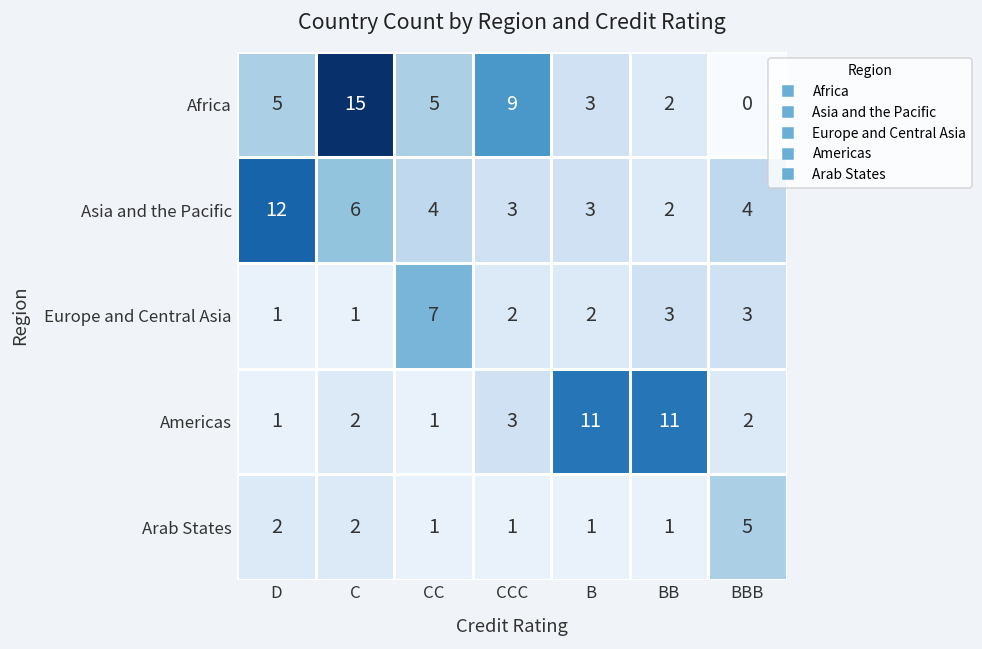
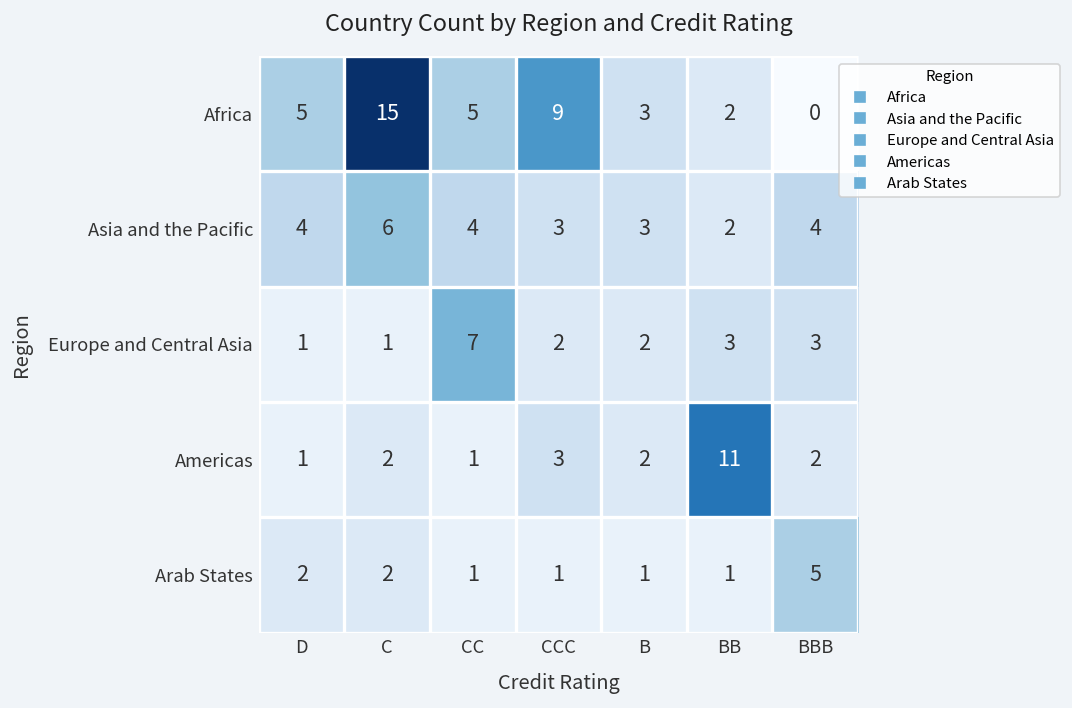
  {
    "Africa": {
      "D": 5,
      "C": 15,
      "CC": 5,
      "CCC": 9,
      "B": 3,
      "BB": 2,
      "BBB": 0
    },
    "Asia and the Pacific": {
-     "D": 12,
+     "D": 4,
      "C": 6,
      "CC": 4,
      "CCC": 3,
      "B": 3,
      "BB": 2,
      "BBB": 4
    },
    "Europe and Central Asia": {
      "D": 1,
      "C": 1,
      "CC": 7,
      "CCC": 2,
      "B": 2,
      "BB": 3,
      "BBB": 3
    },
    "Americas": {
      "D": 1,
      "C": 2,
      "CC": 1,
      "CCC": 3,
-     "B": 11,
+     "B": 2,
      "BB": 11,
      "BBB": 2
    },
    "Arab States": {
      "D": 2,
      "C": 2,
      "CC": 1,
      "CCC": 1,
      "B": 1,
      "BB": 1,
      "BBB": 5
    }
  }
